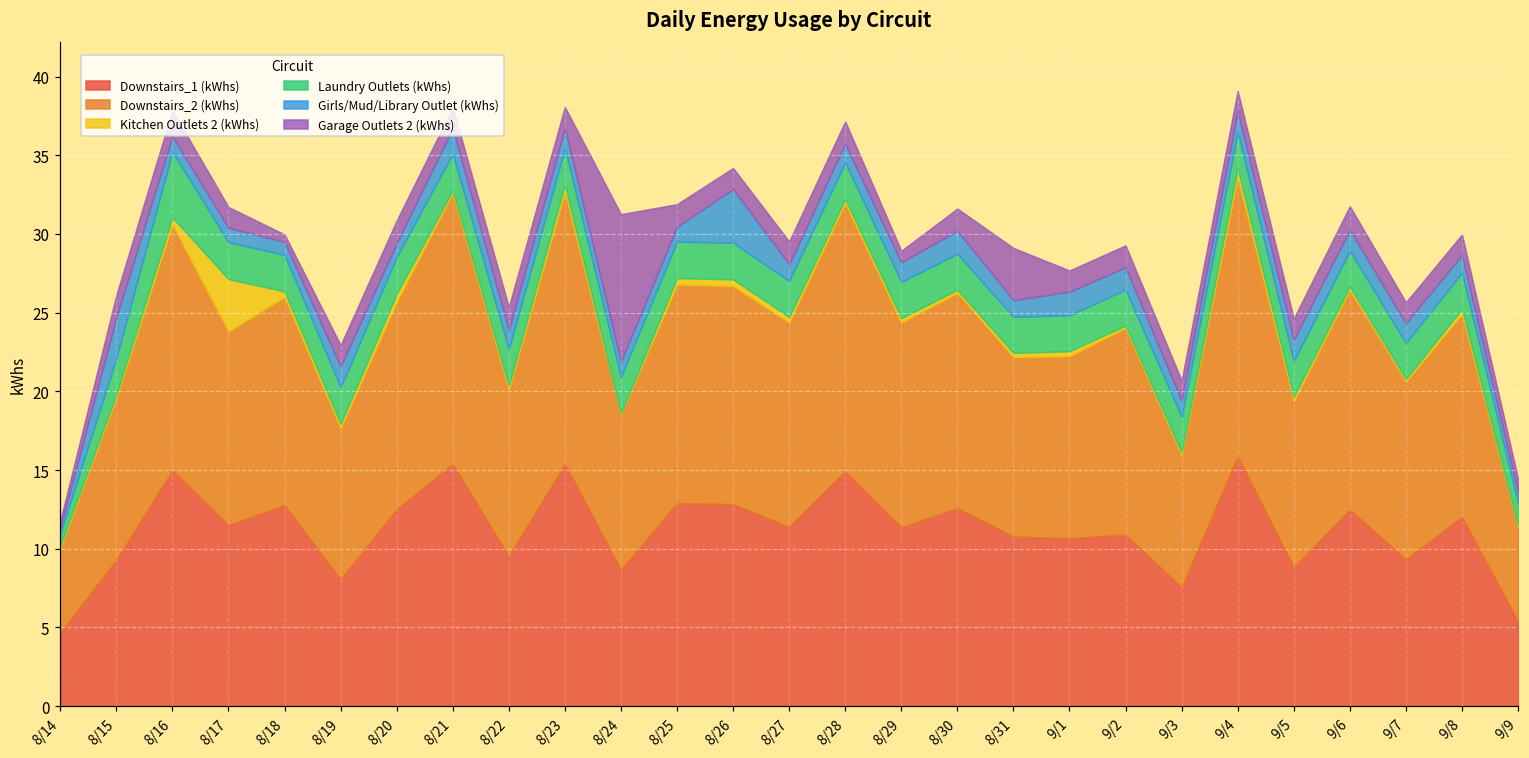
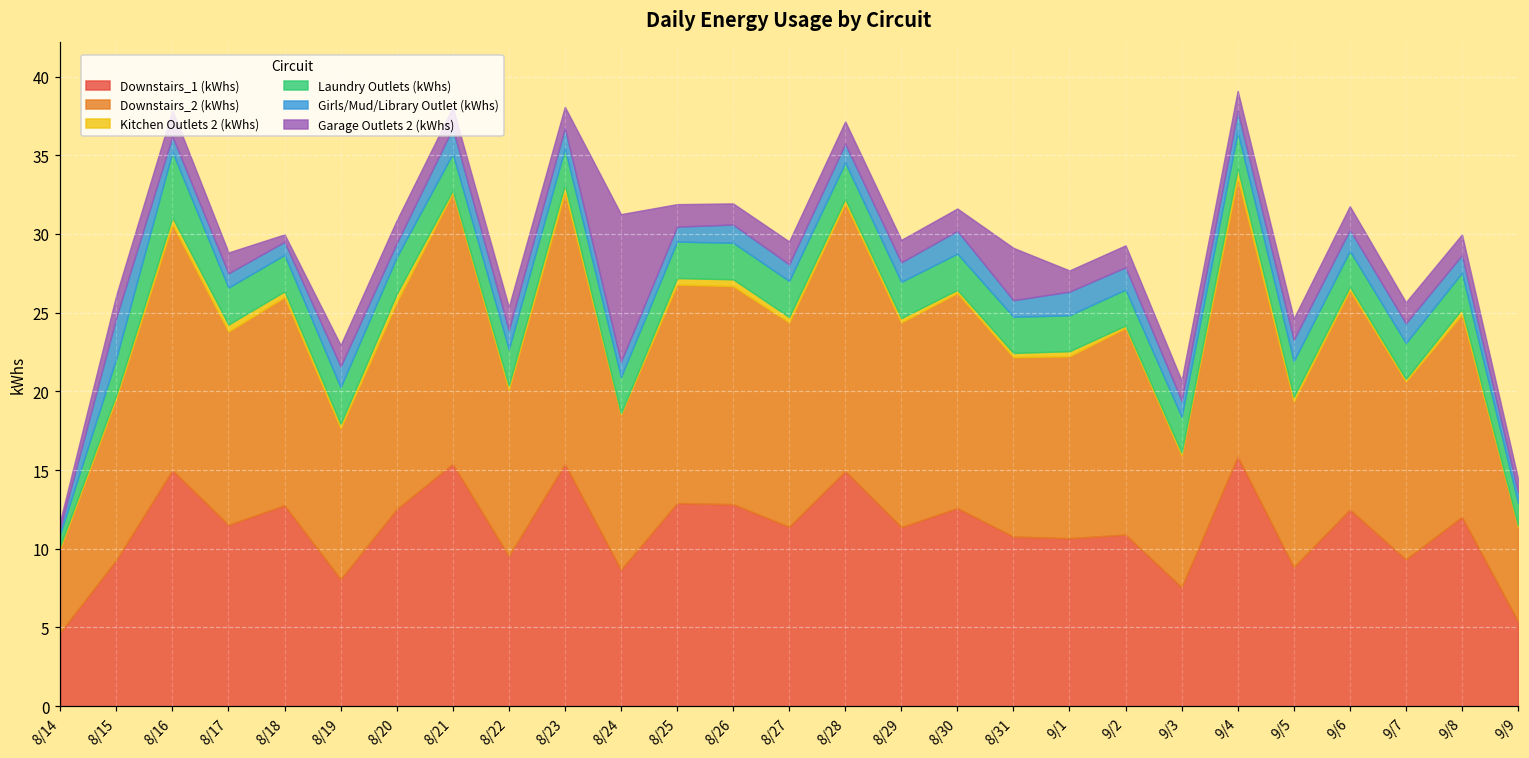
  {
    "Kitchen Outlets 2 (kWhs)": {
      "8/14": 0.2,
      "8/15": 0.2,
      "8/16": 0.5,
-     "8/17": 3.3,
+     "8/17": 0.4,
      "8/18": 0.4,
      "8/19": 0.3,
      "8/20": 0.5,
      "8/22": 0.3,
      "8/23": 0.5,
      "8/25": 0.4,
      "8/26": 0.4,
      "8/27": 0.3,
      "8/28": 0.3,
      "8/29": 0.3,
      "8/30": 0.2,
      "8/31": 0.3,
      "9/1": 0.3,
      "9/3": 0.2,
      "9/4": 0.6,
      "9/5": 0.3,
      "9/6": 0.2,
      "9/8": 0.3
    },
    "Laundry Outlets (kWhs)": {
      "8/14": 0.7,
      "8/15": 2.3,
      "8/16": 4.2,
      "8/17": 2.3,
      "8/18": 2.3,
      "8/19": 2.3,
      "8/20": 2.3,
      "8/21": 2.3,
      "8/22": 2.3,
      "8/23": 2.3,
      "8/24": 2.3,
      "8/25": 2.3,
      "8/26": 2.3,
      "8/27": 2.3,
      "8/28": 2.3,
      "8/29": 2.3,
      "8/30": 2.3,
      "8/31": 2.3,
      "9/1": 2.3,
      "9/2": 2.3,
      "9/3": 2.3,
      "9/4": 2.3,
      "9/5": 2.3,
      "9/6": 2.3,
      "9/7": 2.3,
      "9/8": 2.3,
      "9/9": 1.4
    },
    "Girls/Mud/Library Outlet (kWhs)": {
      "8/14": 0.4,
      "8/15": 2.6,
      "8/16": 1.0,
      "8/17": 0.9,
      "8/18": 0.8,
      "8/19": 1.3,
      "8/20": 0.9,
      "8/22": 1.2,
      "8/23": 1.3,
      "8/24": 1.0,
      "8/25": 0.9,
-     "8/26": 3.4,
+     "8/26": 1.2,
      "8/27": 1.1,
      "8/28": 1.2,
      "8/29": 1.2,
      "8/30": 1.5,
      "8/31": 1.1,
      "9/1": 1.5,
      "9/2": 1.4,
      "9/3": 1.0,
      "9/4": 1.3,
      "9/5": 1.4,
      "9/6": 1.3,
      "9/7": 1.3,
      "9/8": 1.1,
      "9/9": 0.7
    },
    "Garage Outlets 2 (kWhs)": {
      "8/14": 0.4,
      "8/15": 1.4,
      "8/17": 1.3,
      "8/18": 0.5,
      "8/19": 1.4,
      "8/20": 1.4,
      "8/22": 1.5,
      "8/23": 1.3,
      "8/24": 9.4,
      "8/25": 1.4,
      "8/26": 1.3,
      "8/27": 1.4,
      "8/28": 1.4,
-     "8/29": 0.7,
+     "8/29": 1.4,
      "8/30": 1.4,
      "8/31": 3.3,
      "9/1": 1.3,
      "9/2": 1.4,
      "9/3": 1.3,
      "9/4": 1.3,
      "9/5": 1.3,
      "9/6": 1.5,
      "9/7": 1.3,
      "9/8": 1.3,
      "9/9": 0.8
    }
  }
